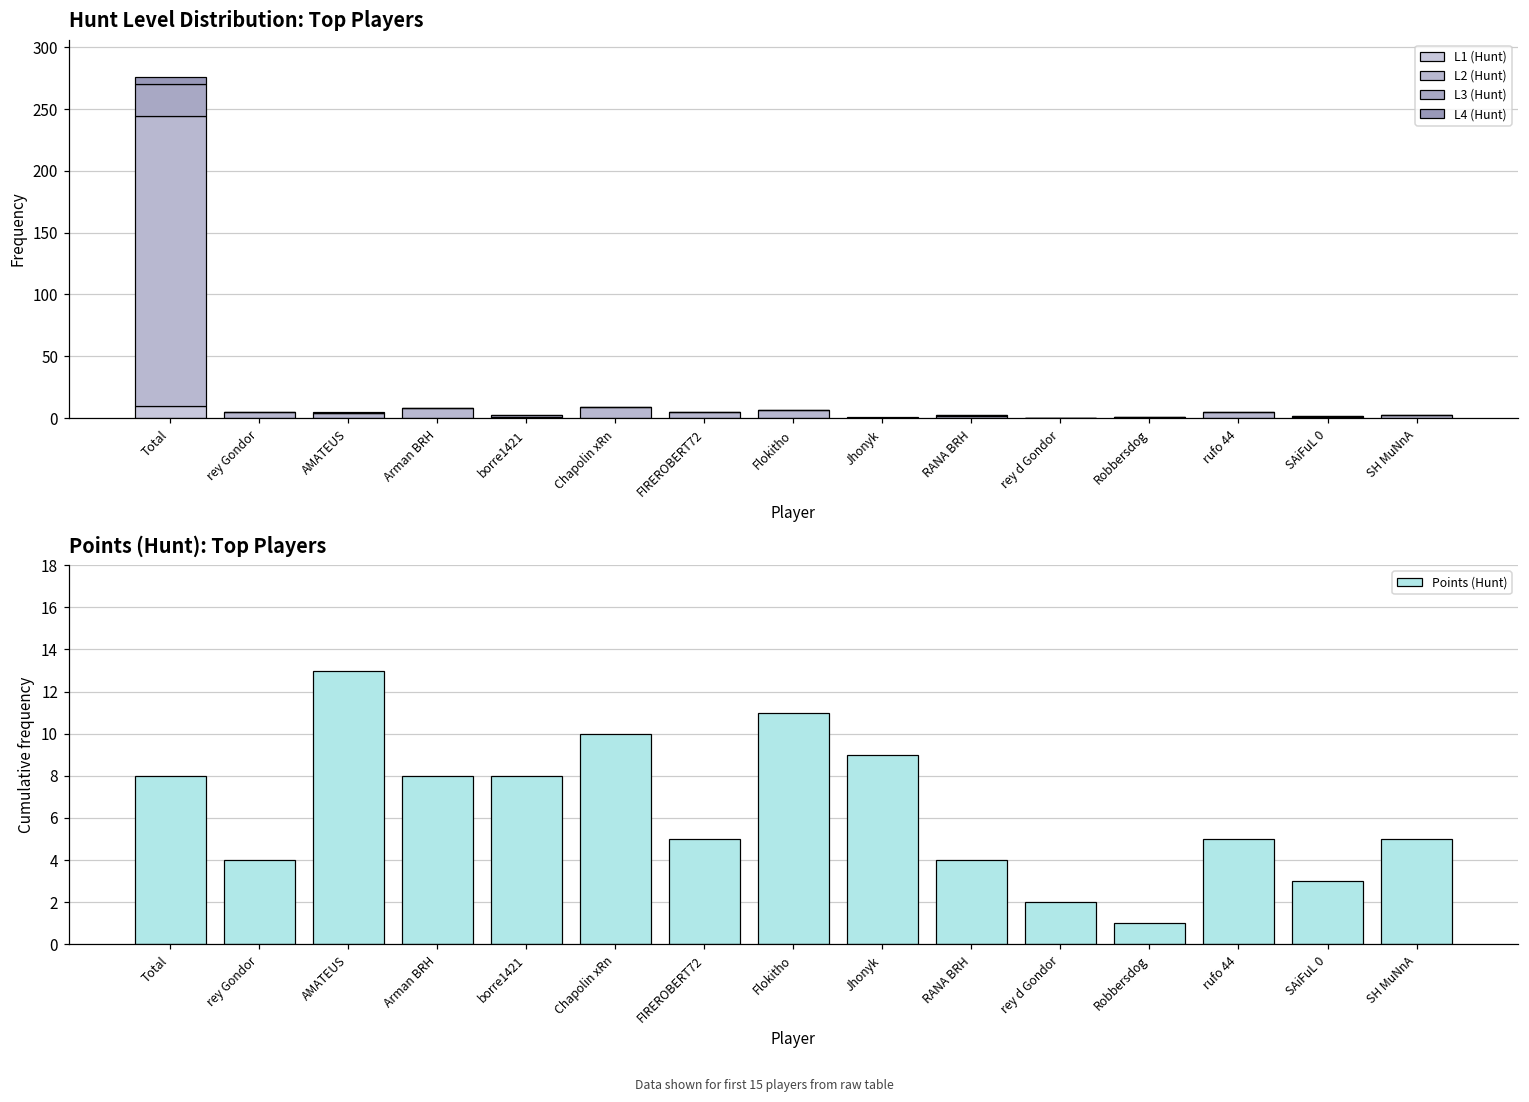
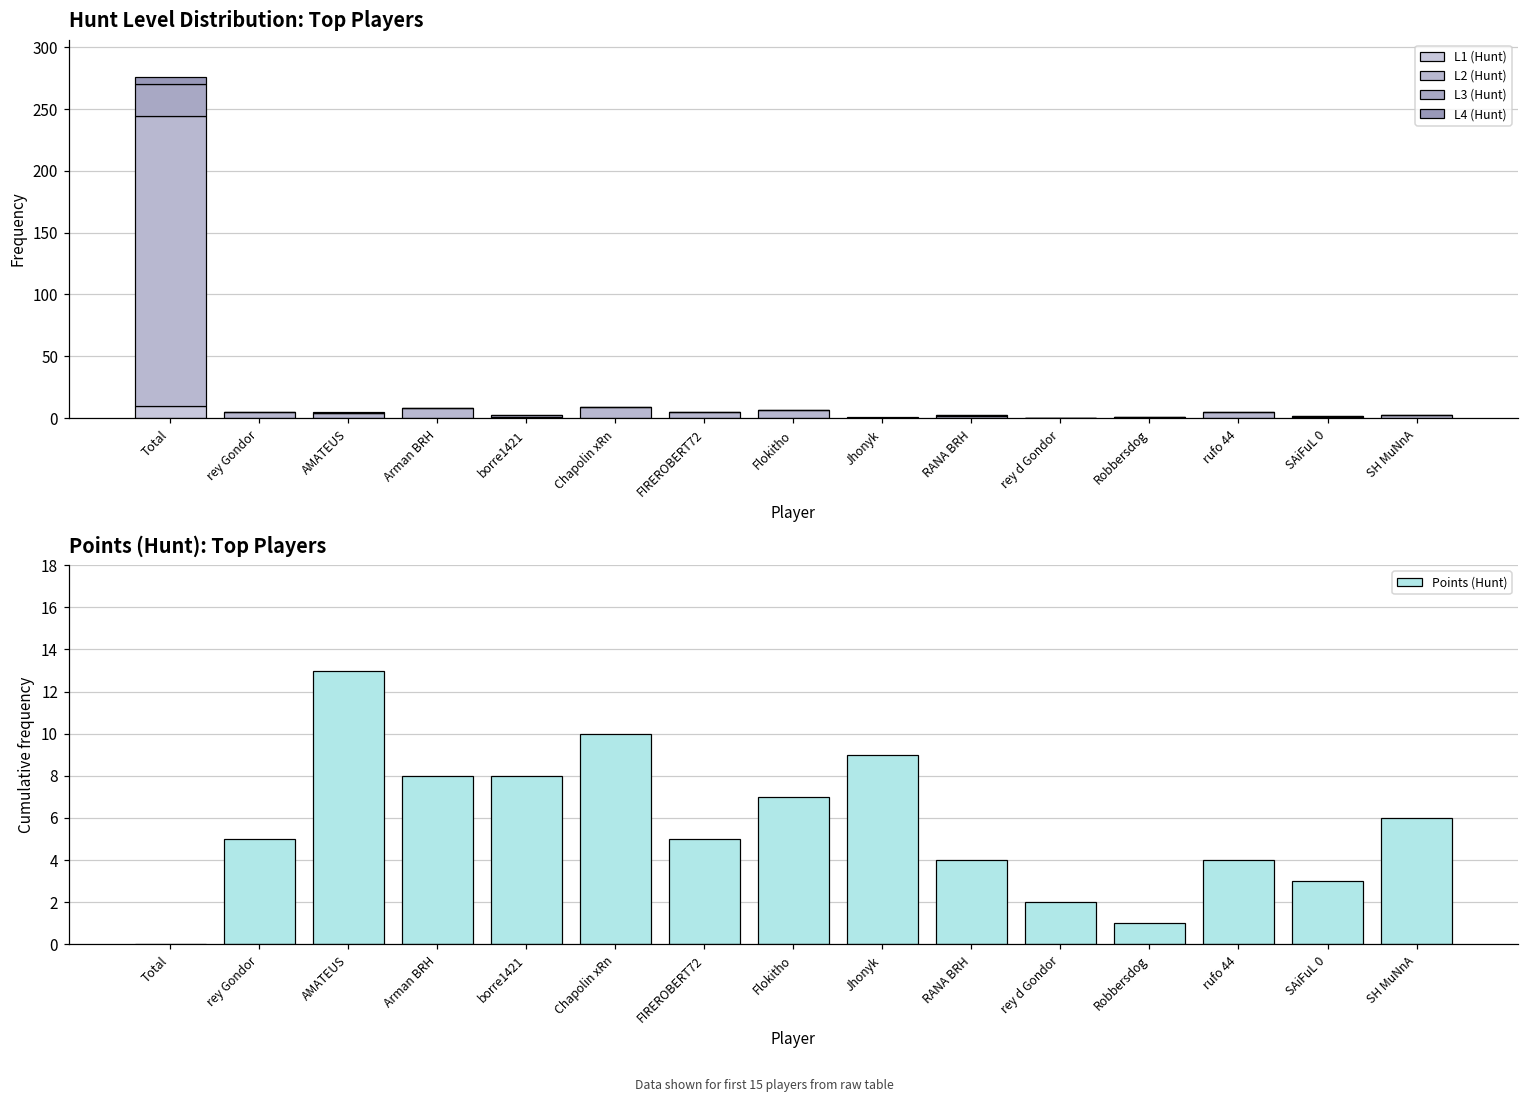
  {
    "Points (Hunt): Top Players": {
-     "Total": 8,
-     "rey Gondor": 4,
+     "Total": 0,
+     "rey Gondor": 5,
      "AMATEUS": 13,
      "Arman BRH": 8,
      "borre1421": 8,
      "Chapolin xRn": 10,
      "FIREROBERT72": 5,
-     "Flokitho": 11,
+     "Flokitho": 7,
      "Jhonyk": 9,
      "RANA BRH": 4,
      "rey d Gondor": 2,
      "Robbersdog": 1,
-     "rufo 44": 5,
+     "rufo 44": 4,
      "SAiFuL 0": 3,
-     "SH MuNnA": 5
+     "SH MuNnA": 6
    }
  }
